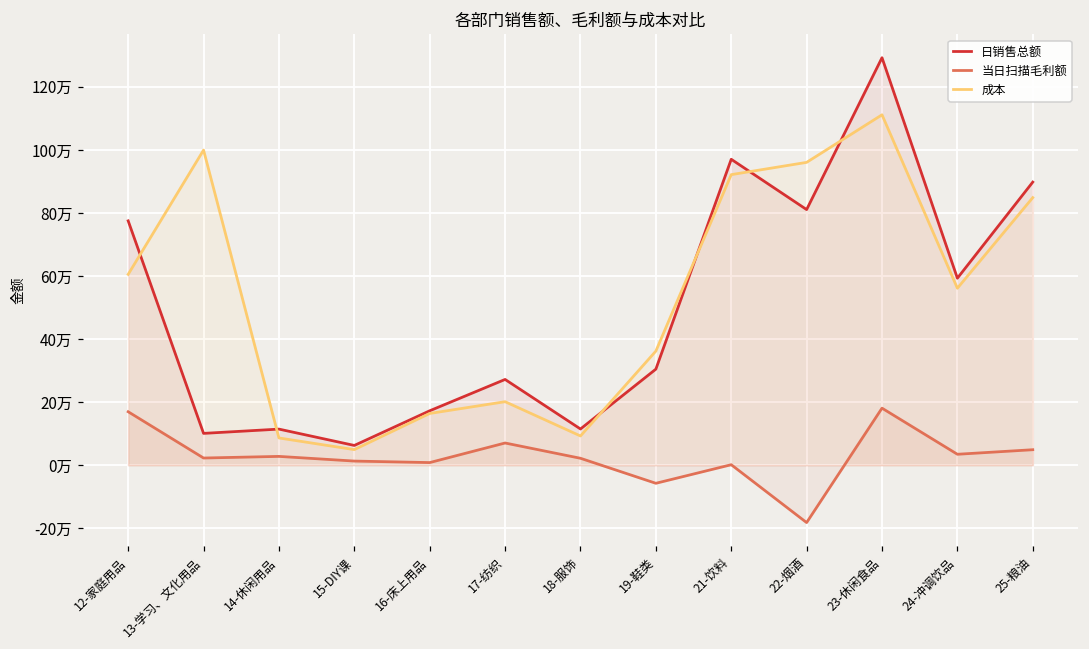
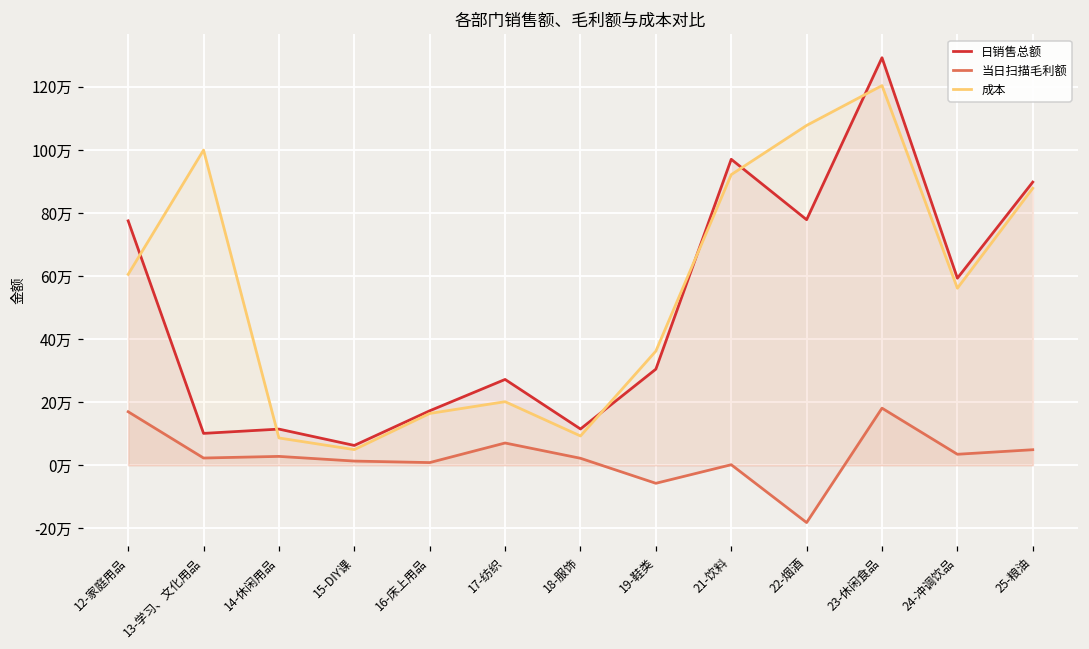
  {
    "日销售总额": {
      "12-家庭用品": "78万",
      "13-学习、文化用品": "10万",
      "14-休闲用品": "11万",
      "15-DIY课": "6万",
      "17-纺织": "27万",
      "18-服饰": "11万",
      "19-鞋类": "30万",
      "21-饮料": "97万",
-     "22-烟酒": "81万",
+     "22-烟酒": "78万",
      "23-休闲食品": "129万",
      "24-冲调饮品": "59万",
      "25-粮油": "90万"
    },
    "成本": {
      "12-家庭用品": "61万",
      "13-学习、文化用品": "100万",
      "14-休闲用品": "9万",
      "15-DIY课": "5万",
      "17-纺织": "20万",
      "18-服饰": "9万",
      "19-鞋类": "36万",
      "21-饮料": "92万",
-     "22-烟酒": "96万",
-     "23-休闲食品": "111万",
+     "22-烟酒": "108万",
+     "23-休闲食品": "120万",
      "24-冲调饮品": "56万",
-     "25-粮油": "85万"
+     "25-粮油": "88万"
    }
  }
